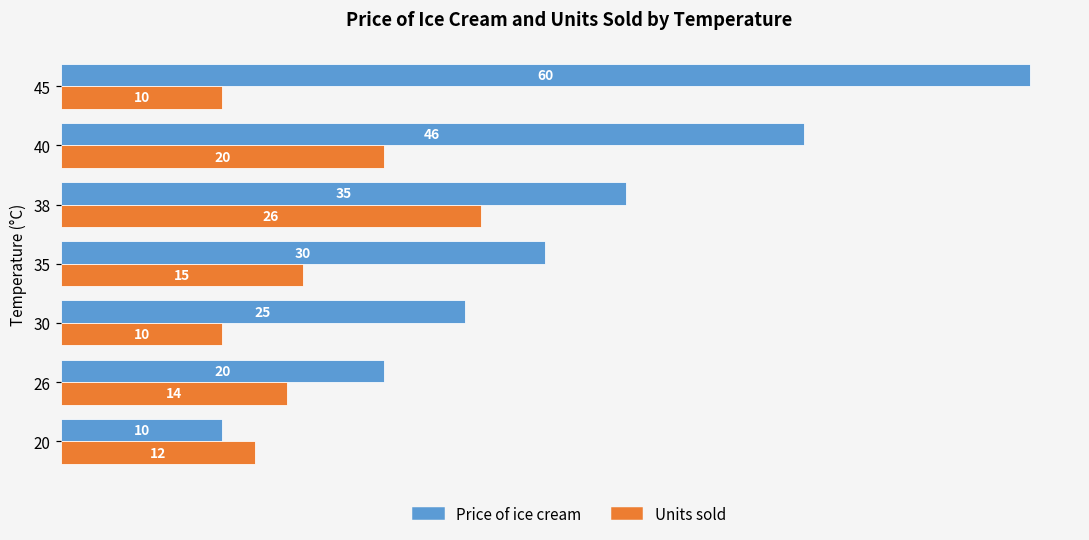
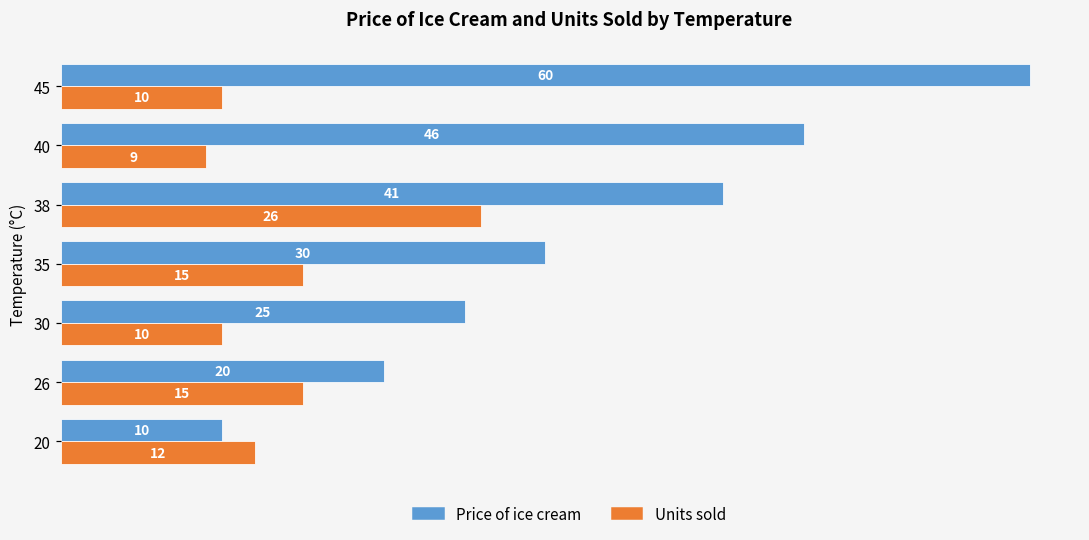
  {
    "Price of ice cream": {
      "45": 60,
      "40": 46,
-     "38": 35,
+     "38": 41,
      "35": 30,
      "30": 25,
      "26": 20,
      "20": 10
    },
    "Units sold": {
      "45": 10,
-     "40": 20,
+     "40": 9,
      "38": 26,
      "35": 15,
      "30": 10,
-     "26": 14,
+     "26": 15,
      "20": 12
    }
  }
